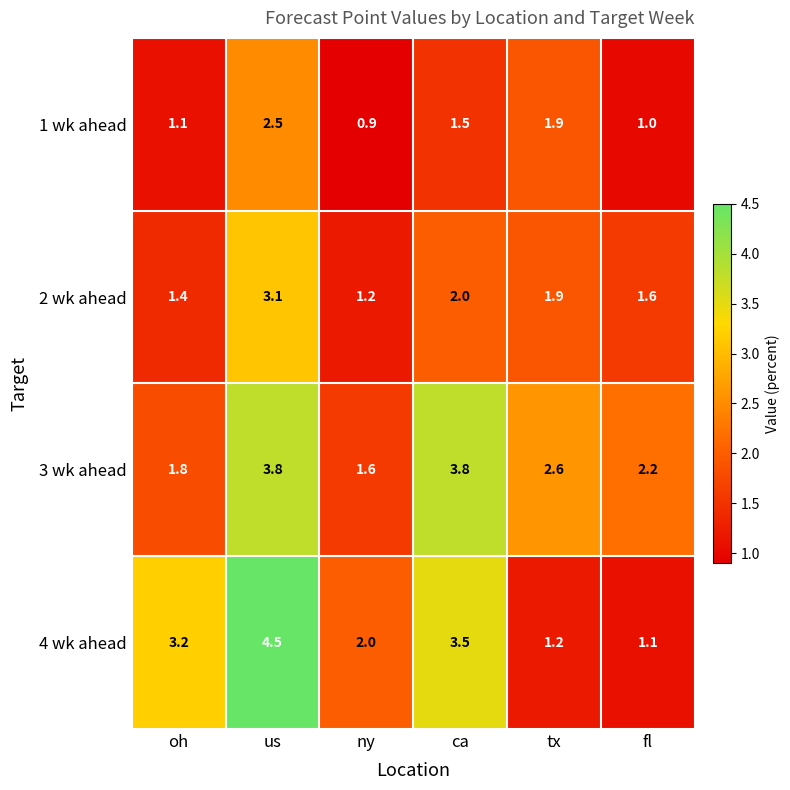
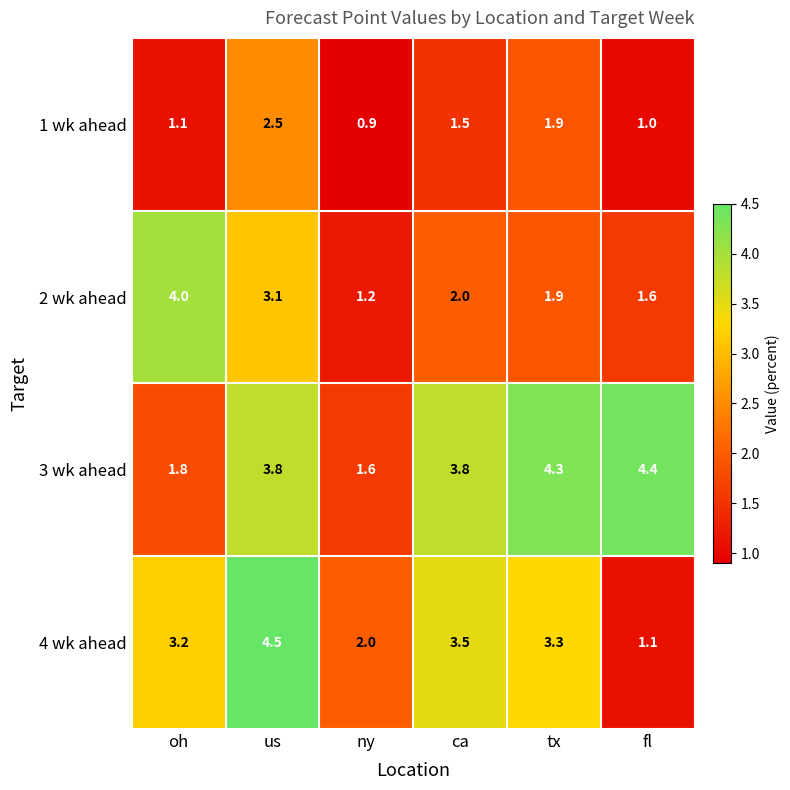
  {
    "1 wk ahead": {
      "oh": 1.1,
      "us": 2.5,
      "ny": 0.9,
      "ca": 1.5,
      "tx": 1.9,
      "fl": 1.0
    },
    "2 wk ahead": {
-     "oh": 1.4,
+     "oh": 4.0,
      "us": 3.1,
      "ny": 1.2,
      "ca": 2.0,
      "tx": 1.9,
      "fl": 1.6
    },
    "3 wk ahead": {
      "oh": 1.8,
      "us": 3.8,
      "ny": 1.6,
      "ca": 3.8,
-     "tx": 2.6,
-     "fl": 2.2
+     "tx": 4.3,
+     "fl": 4.4
    },
    "4 wk ahead": {
      "oh": 3.2,
      "us": 4.5,
      "ny": 2.0,
      "ca": 3.5,
-     "tx": 1.2,
+     "tx": 3.3,
      "fl": 1.1
    }
  }
